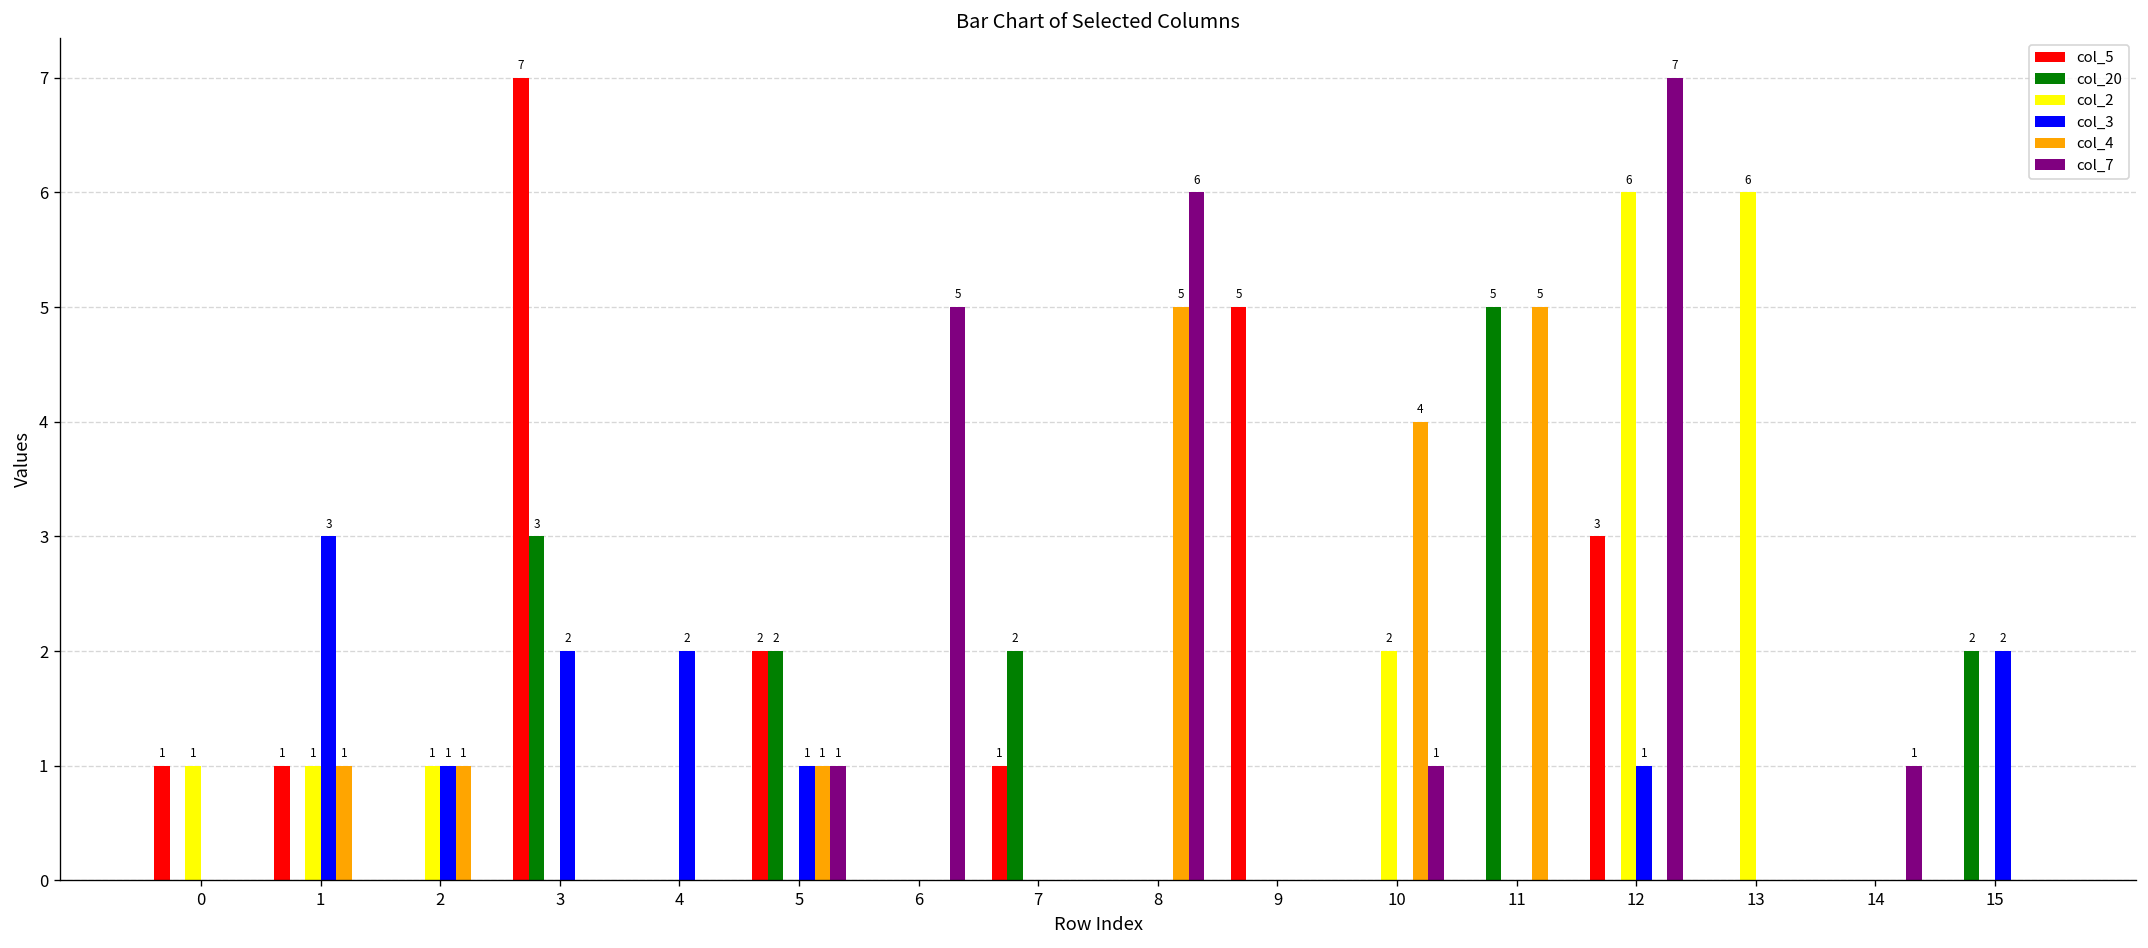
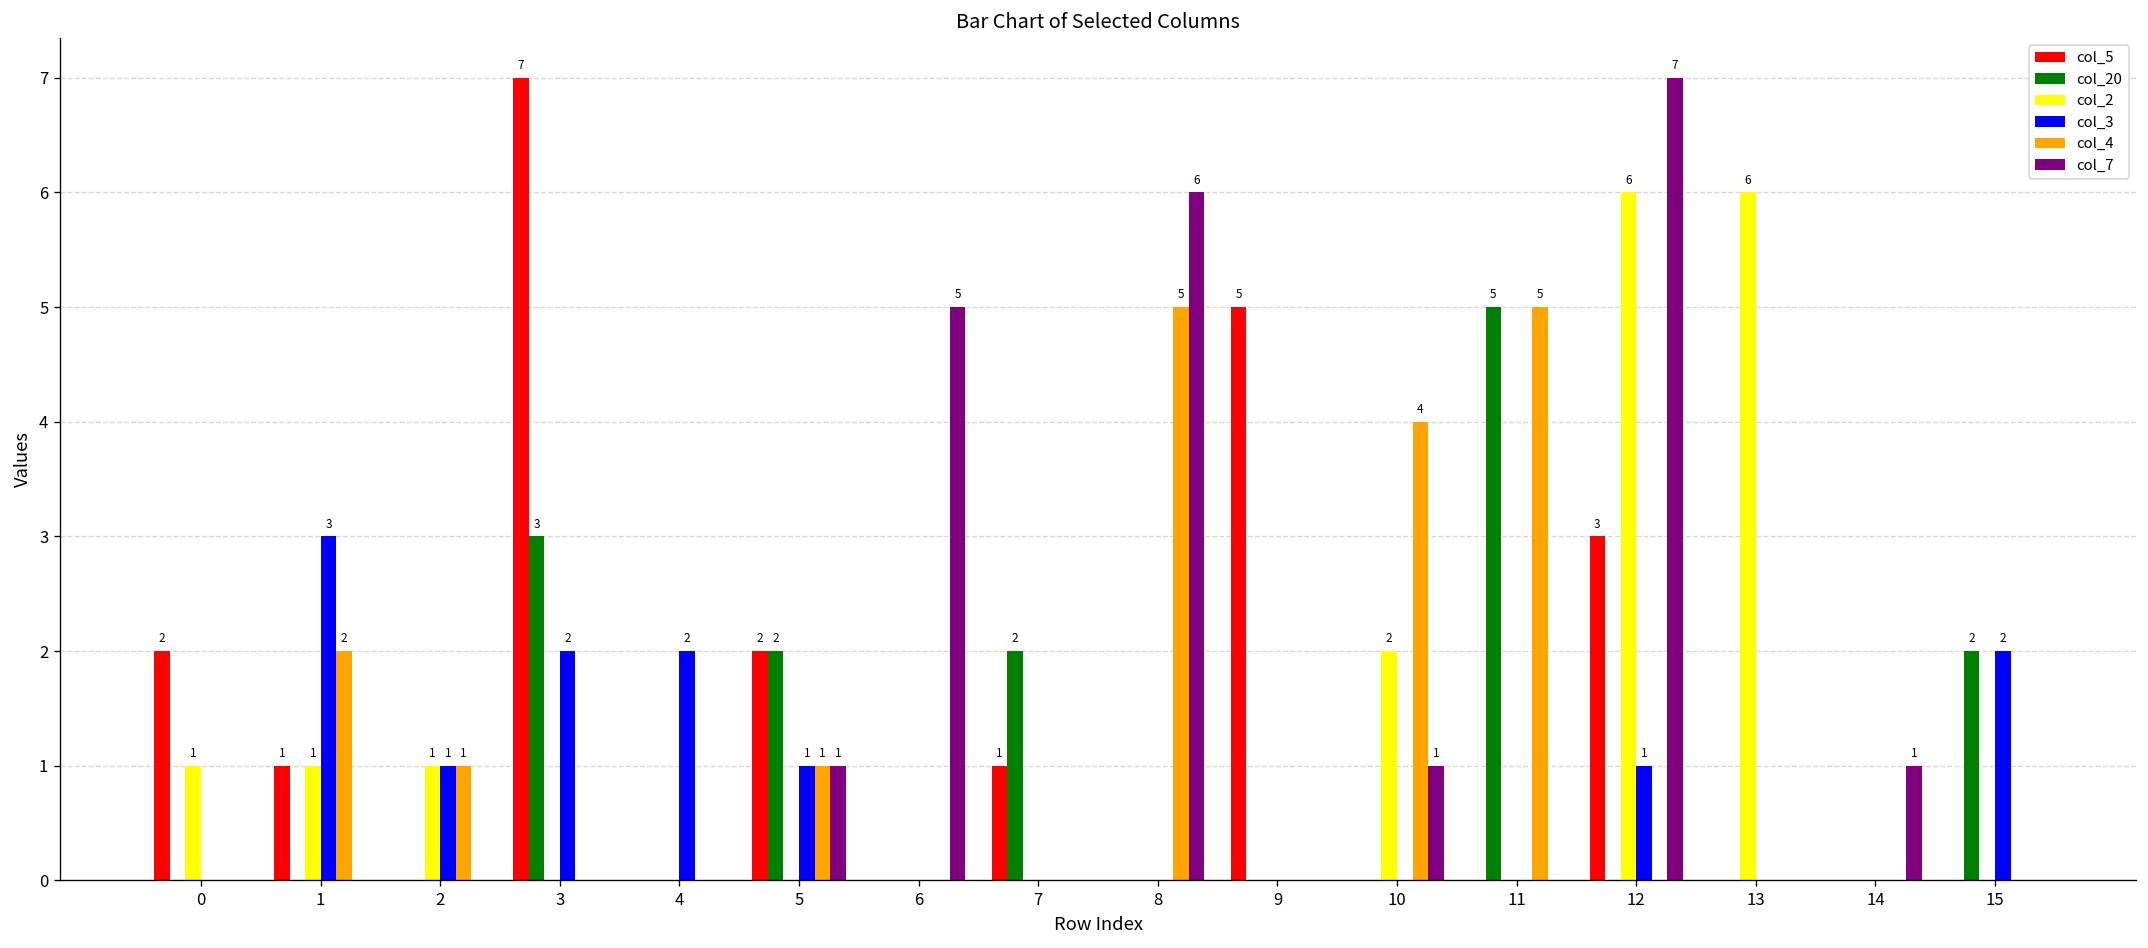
  {
    "col_5": {
-     "0": 1,
+     "0": 2,
      "1": 1,
      "3": 7,
      "5": 2,
      "7": 1,
      "9": 5,
      "12": 3
    },
    "col_20": {
      "3": 3,
      "5": 2,
      "7": 2,
      "11": 5,
      "15": 2
    },
    "col_2": {
      "0": 1,
      "1": 1,
      "2": 1,
      "10": 2,
      "12": 6,
      "13": 6
    },
    "col_3": {
      "1": 3,
      "2": 1,
      "3": 2,
      "4": 2,
      "5": 1,
      "12": 1,
      "15": 2
    },
    "col_4": {
-     "1": 1,
+     "1": 2,
      "2": 1,
      "5": 1,
      "8": 5,
      "10": 4,
      "11": 5
    },
    "col_7": {
      "5": 1,
      "6": 5,
      "8": 6,
      "10": 1,
      "12": 7,
      "14": 1
    }
  }
